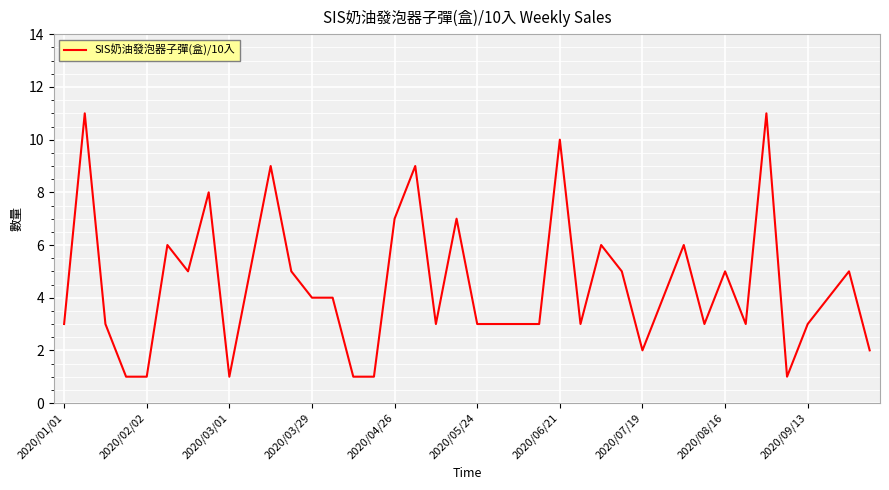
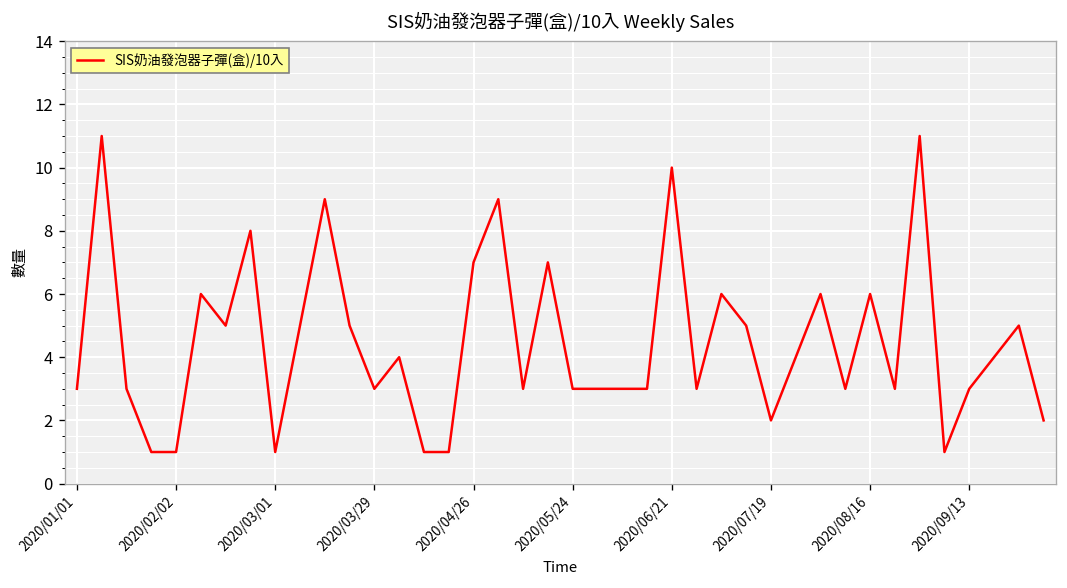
  {
    "2020/01/01": 3,
    "2020/02/02": 1,
    "2020/03/01": 1,
-   "2020/03/29": 4,
+   "2020/03/29": 3,
    "2020/04/26": 7,
    "2020/05/24": 3,
    "2020/06/21": 10,
    "2020/07/19": 2,
-   "2020/08/16": 5,
+   "2020/08/16": 6,
    "2020/09/13": 3
  }
